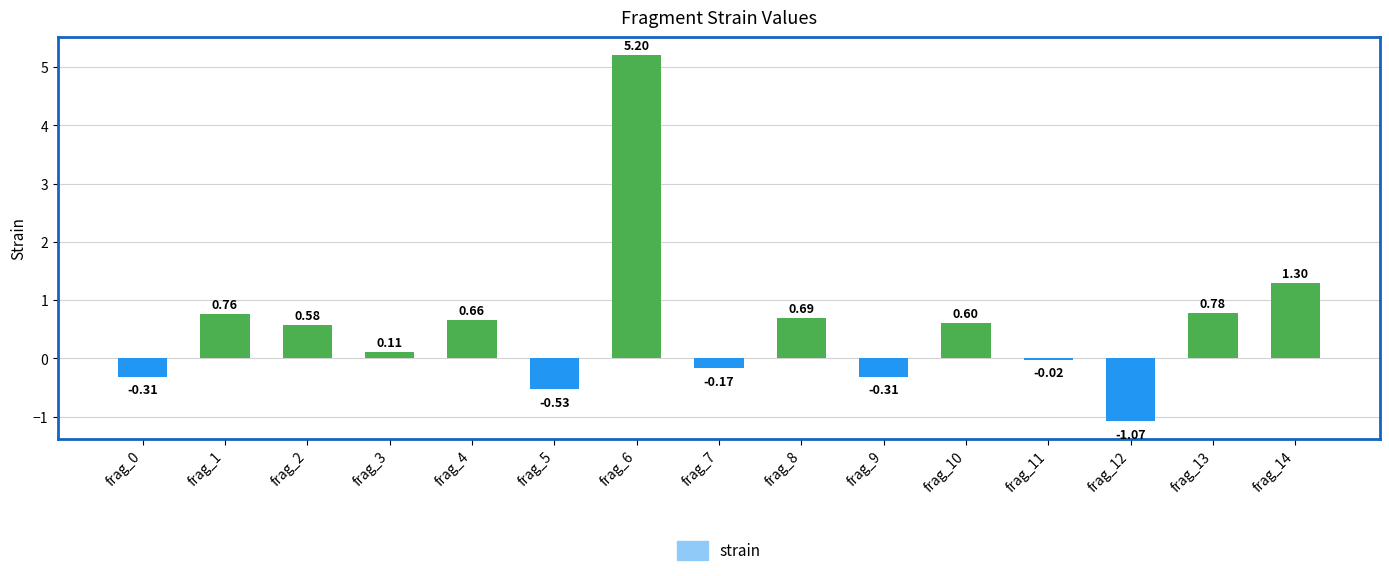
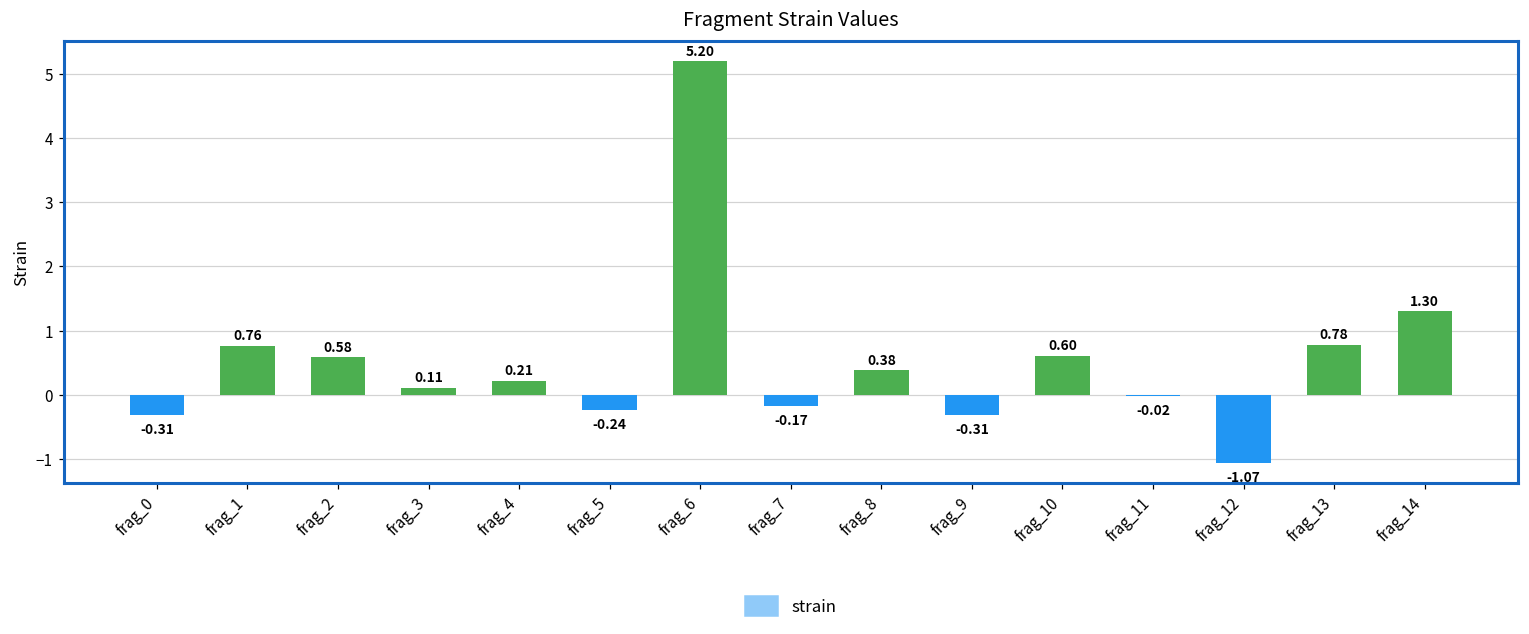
  {
    "frag_0": -0.31,
    "frag_1": 0.76,
    "frag_2": 0.58,
    "frag_3": 0.11,
-   "frag_4": 0.66,
-   "frag_5": -0.53,
+   "frag_4": 0.21,
+   "frag_5": -0.24,
    "frag_6": 5.20,
    "frag_7": -0.17,
-   "frag_8": 0.69,
+   "frag_8": 0.38,
    "frag_9": -0.31,
    "frag_10": 0.60,
    "frag_11": -0.02,
    "frag_12": -1.07,
    "frag_13": 0.78,
    "frag_14": 1.30
  }
